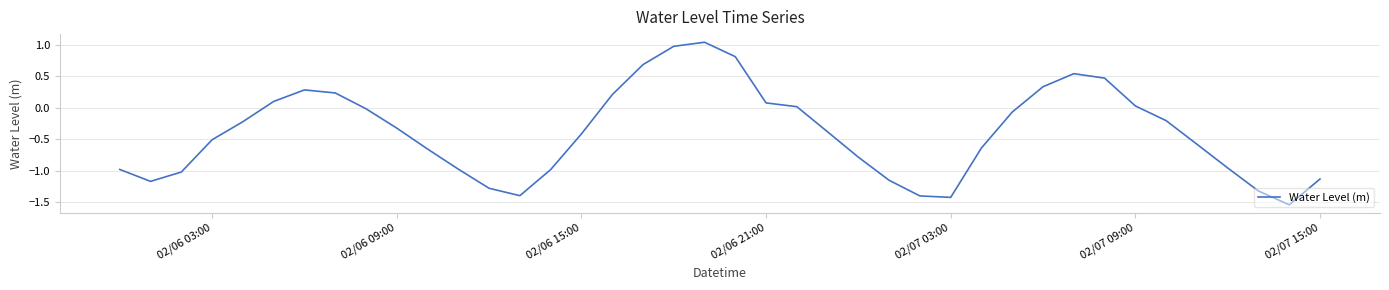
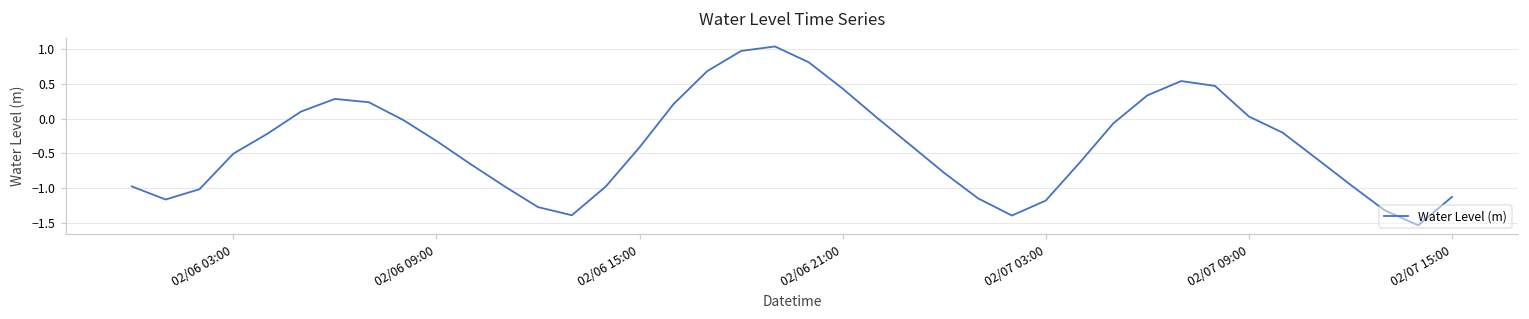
  {
    "02/06 03:00": -0.5,
    "02/06 09:00": -0.3,
    "02/06 15:00": -0.4,
-   "02/06 21:00": 0.1,
-   "02/07 03:00": -1.4,
+   "02/06 21:00": 0.4,
+   "02/07 03:00": -1.2,
    "02/07 09:00": 0.0,
    "02/07 15:00": -1.1
  }
